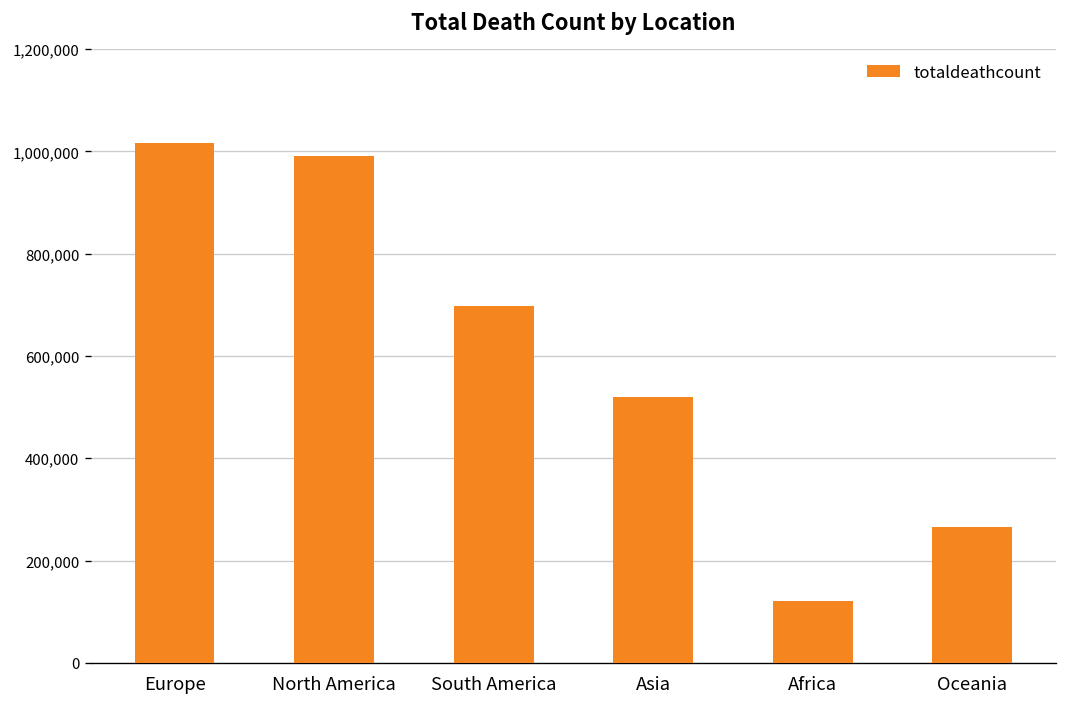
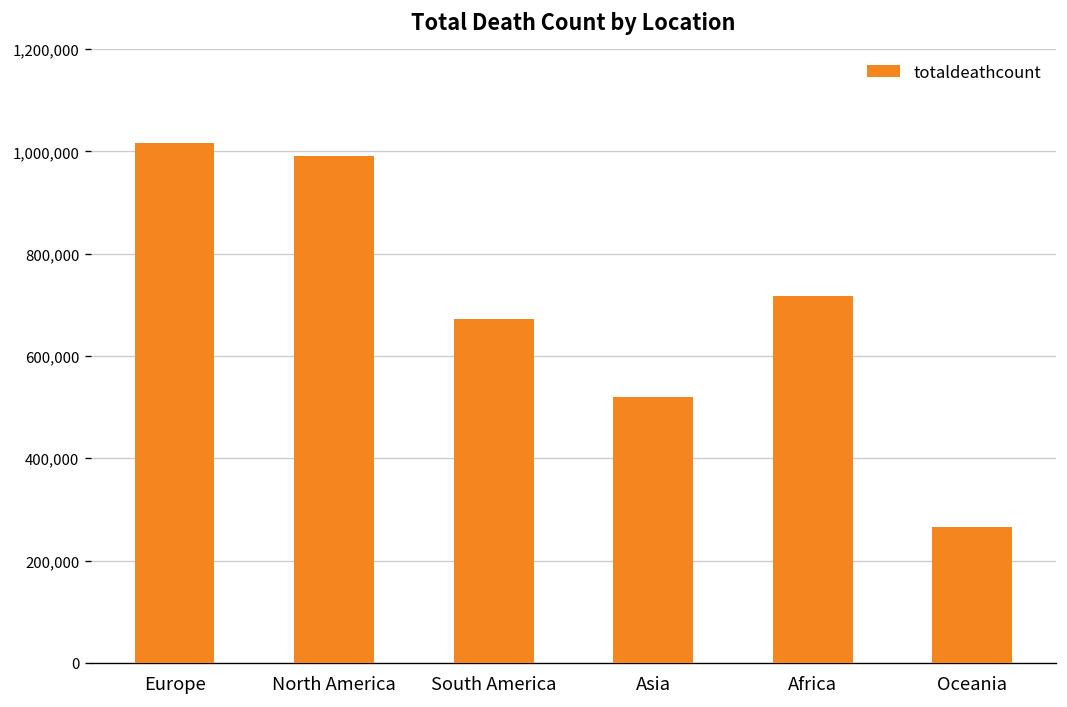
  {
    "Europe": "1,020,000",
    "North America": "990,000",
-   "South America": "700,000",
+   "South America": "670,000",
    "Asia": "520,000",
-   "Africa": "120,000",
+   "Africa": "720,000",
    "Oceania": "270,000"
  }
